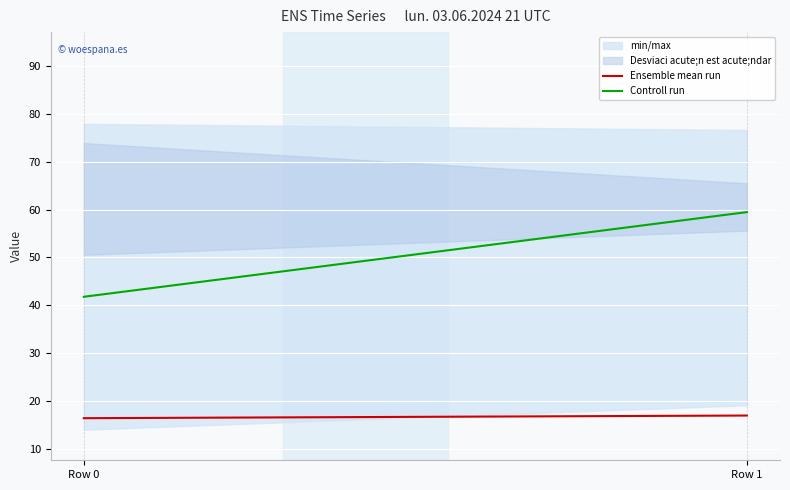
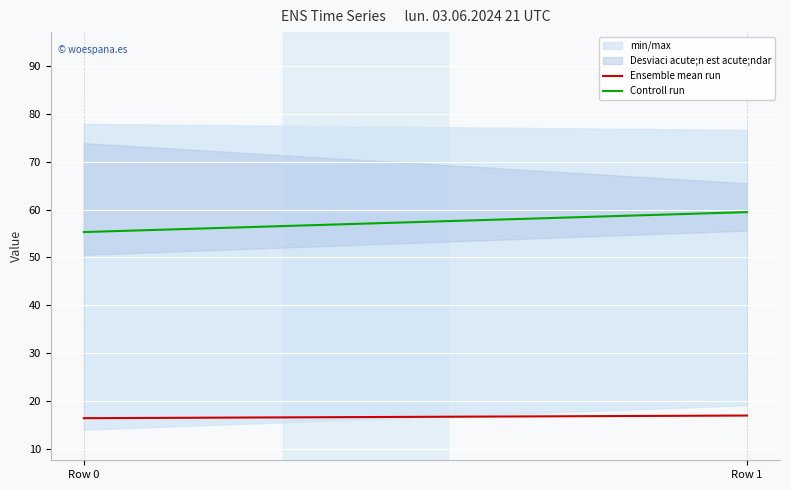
  {
    "Ensemble mean run": {
      "Row 0": 16,
      "Row 1": 17
    },
    "Controll run": {
-     "Row 0": 42,
+     "Row 0": 55,
      "Row 1": 59
    }
  }
